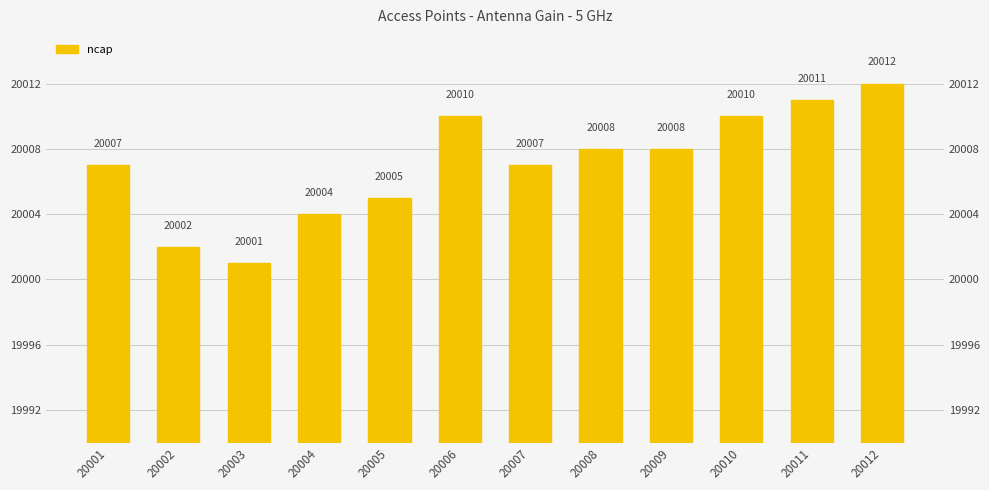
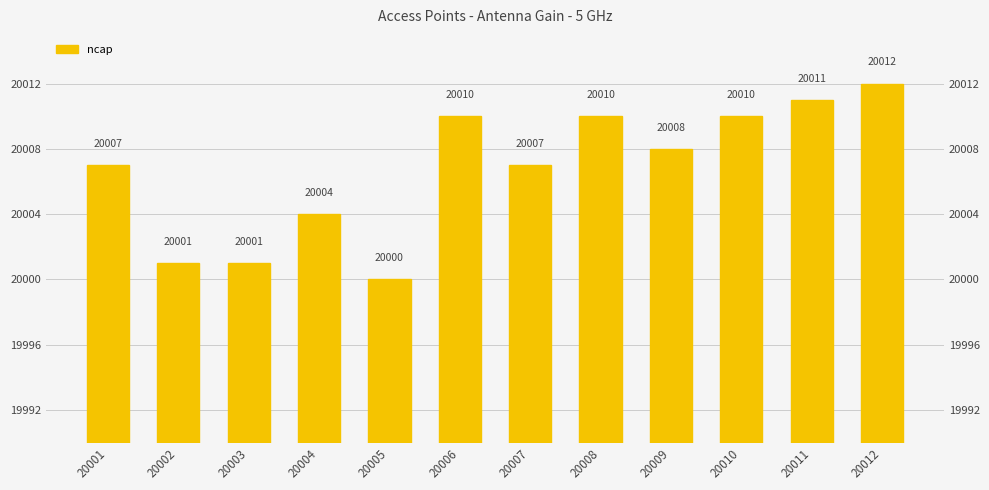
  {
    "20001": 20007,
-   "20002": 20002,
+   "20002": 20001,
    "20003": 20001,
    "20004": 20004,
-   "20005": 20005,
+   "20005": 20000,
    "20006": 20010,
    "20007": 20007,
-   "20008": 20008,
+   "20008": 20010,
    "20009": 20008,
    "20010": 20010,
    "20011": 20011,
    "20012": 20012
  }
